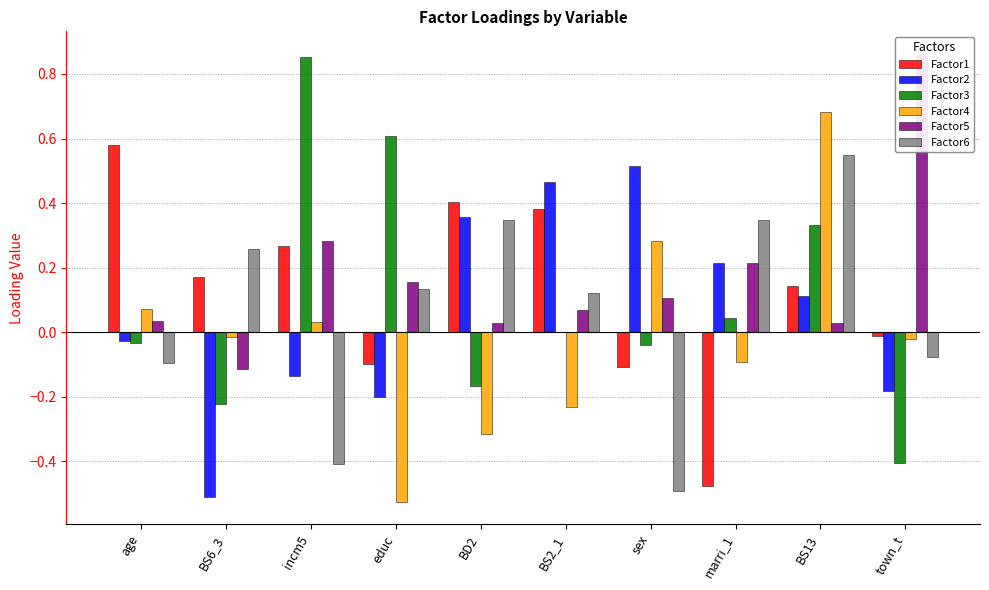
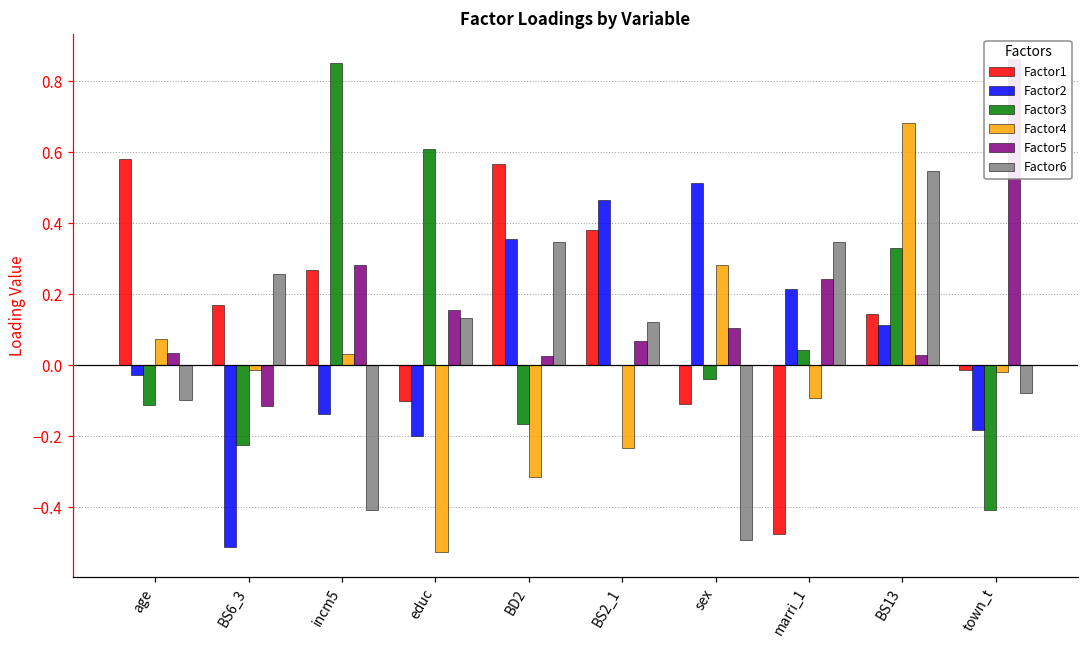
  {
    "Factor1": {
      "age": 0.58,
      "BS6_3": 0.17,
      "incm5": 0.27,
      "educ": -0.10,
-     "BD2": 0.40,
+     "BD2": 0.57,
      "BS2_1": 0.38,
      "sex": -0.11,
      "marri_1": -0.48,
      "BS13": 0.14,
      "town_t": -0.01
    },
    "Factor2": {
      "age": -0.03,
      "BS6_3": -0.51,
      "incm5": -0.14,
      "educ": -0.20,
      "BD2": 0.36,
      "BS2_1": 0.47,
      "sex": 0.51,
      "marri_1": 0.21,
      "BS13": 0.11,
      "town_t": -0.18
    },
    "Factor3": {
-     "age": -0.04,
+     "age": -0.11,
      "BS6_3": -0.22,
      "incm5": 0.85,
      "educ": 0.61,
      "BD2": -0.17,
      "sex": -0.04,
      "marri_1": 0.04,
      "BS13": 0.33,
      "town_t": -0.41
    },
    "Factor4": {
      "age": 0.07,
      "BS6_3": -0.01,
      "incm5": 0.03,
      "educ": -0.53,
      "BD2": -0.32,
      "BS2_1": -0.23,
      "sex": 0.28,
      "marri_1": -0.09,
      "BS13": 0.68,
      "town_t": -0.02
    },
    "Factor5": {
      "age": 0.03,
      "BS6_3": -0.12,
      "incm5": 0.28,
      "educ": 0.15,
      "BD2": 0.03,
      "BS2_1": 0.07,
      "sex": 0.11,
-     "marri_1": 0.21,
+     "marri_1": 0.24,
      "BS13": 0.03
    },
    "Factor6": {
      "age": -0.10,
      "BS6_3": 0.26,
      "incm5": -0.41,
      "educ": 0.13,
      "BD2": 0.35,
      "BS2_1": 0.12,
      "sex": -0.49,
      "marri_1": 0.35,
      "BS13": 0.55,
      "town_t": -0.08
    }
  }
